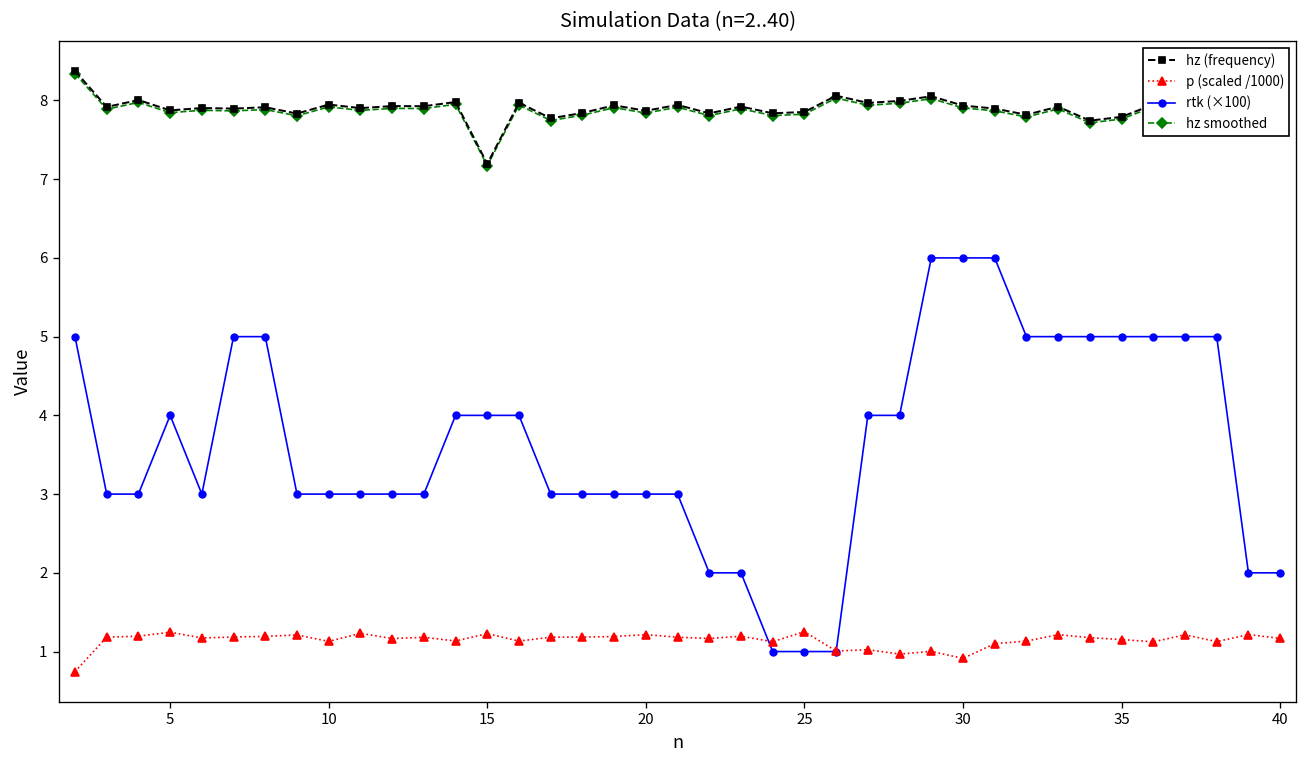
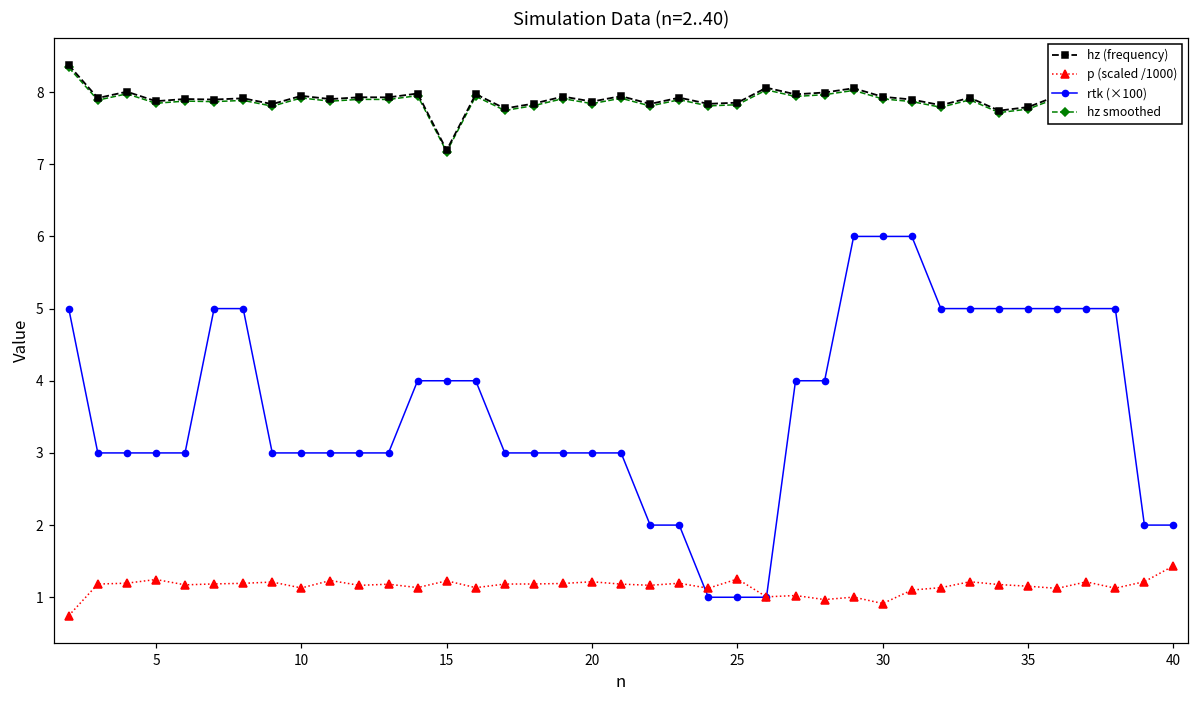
  {
    "p (scaled /1000)": {
      "5": 1.2,
      "10": 1.1,
      "15": 1.2,
      "20": 1.2,
      "25": 1.3,
      "30": 0.9,
      "35": 1.2,
-     "40": 1.2
+     "40": 1.4
    },
    "rtk (×100)": {
-     "5": 4.0,
+     "5": 3.0,
      "10": 3.0,
      "15": 4.0,
      "20": 3.0,
      "25": 1.0,
      "30": 6.0,
      "35": 5.0,
      "40": 2.0
    }
  }
